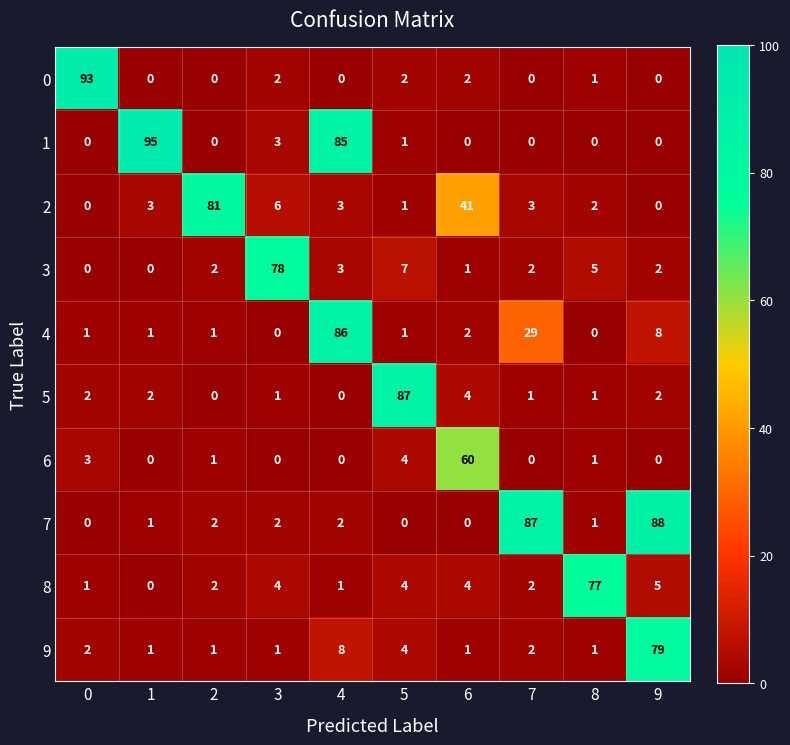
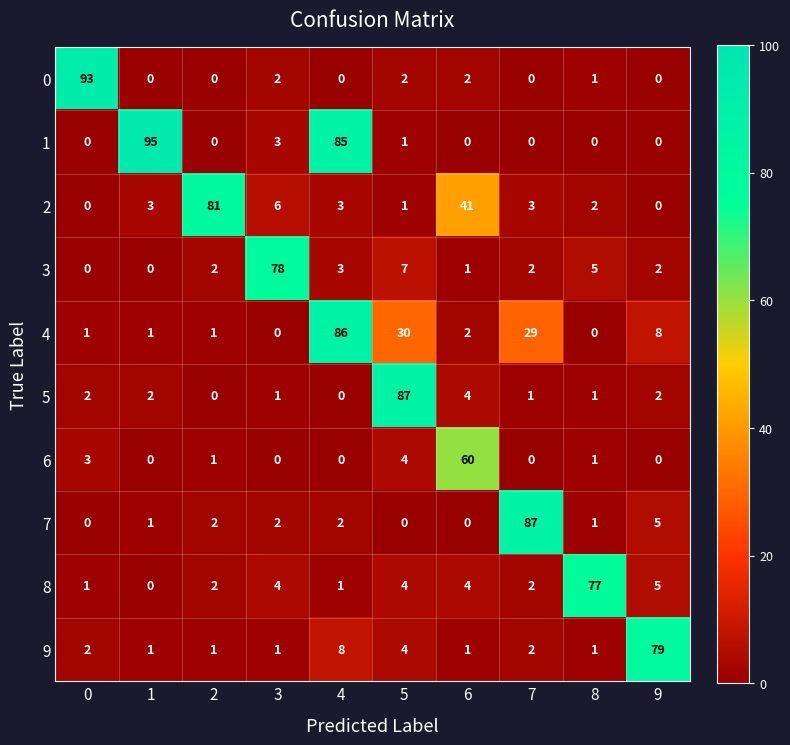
  {
    "0": {
      "0": 93,
      "1": 0,
      "2": 0,
      "3": 2,
      "4": 0,
      "5": 2,
      "6": 2,
      "7": 0,
      "8": 1,
      "9": 0
    },
    "1": {
      "0": 0,
      "1": 95,
      "2": 0,
      "3": 3,
      "4": 85,
      "5": 1,
      "6": 0,
      "7": 0,
      "8": 0,
      "9": 0
    },
    "2": {
      "0": 0,
      "1": 3,
      "2": 81,
      "3": 6,
      "4": 3,
      "5": 1,
      "6": 41,
      "7": 3,
      "8": 2,
      "9": 0
    },
    "3": {
      "0": 0,
      "1": 0,
      "2": 2,
      "3": 78,
      "4": 3,
      "5": 7,
      "6": 1,
      "7": 2,
      "8": 5,
      "9": 2
    },
    "4": {
      "0": 1,
      "1": 1,
      "2": 1,
      "3": 0,
      "4": 86,
-     "5": 1,
+     "5": 30,
      "6": 2,
      "7": 29,
      "8": 0,
      "9": 8
    },
    "5": {
      "0": 2,
      "1": 2,
      "2": 0,
      "3": 1,
      "4": 0,
      "5": 87,
      "6": 4,
      "7": 1,
      "8": 1,
      "9": 2
    },
    "6": {
      "0": 3,
      "1": 0,
      "2": 1,
      "3": 0,
      "4": 0,
      "5": 4,
      "6": 60,
      "7": 0,
      "8": 1,
      "9": 0
    },
    "7": {
      "0": 0,
      "1": 1,
      "2": 2,
      "3": 2,
      "4": 2,
      "5": 0,
      "6": 0,
      "7": 87,
      "8": 1,
-     "9": 88
+     "9": 5
    },
    "8": {
      "0": 1,
      "1": 0,
      "2": 2,
      "3": 4,
      "4": 1,
      "5": 4,
      "6": 4,
      "7": 2,
      "8": 77,
      "9": 5
    },
    "9": {
      "0": 2,
      "1": 1,
      "2": 1,
      "3": 1,
      "4": 8,
      "5": 4,
      "6": 1,
      "7": 2,
      "8": 1,
      "9": 79
    }
  }
